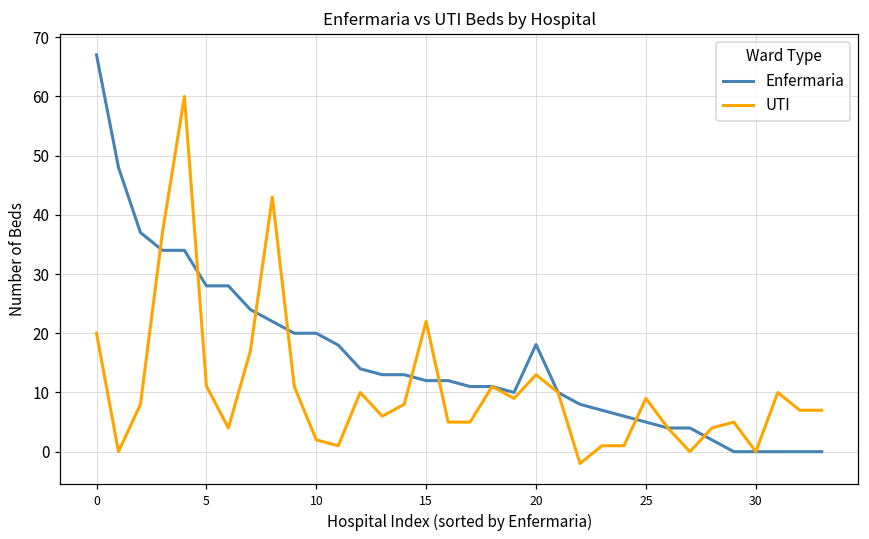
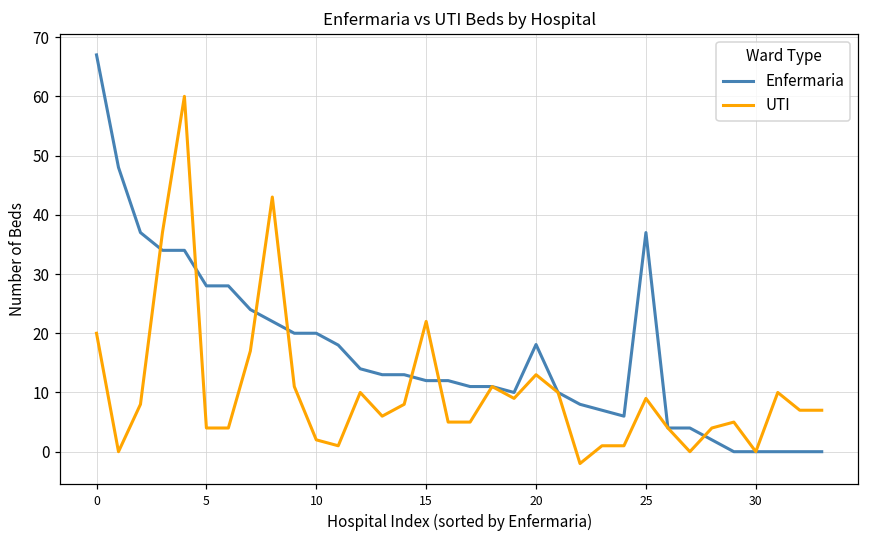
  {
    "Enfermaria": {
      "0": 67,
      "5": 28,
      "10": 20,
      "15": 12,
      "20": 18,
-     "25": 5
+     "25": 37
    },
    "UTI": {
      "0": 20,
-     "5": 11,
+     "5": 4,
      "10": 2,
      "15": 22,
      "20": 13,
      "25": 9
    }
  }
